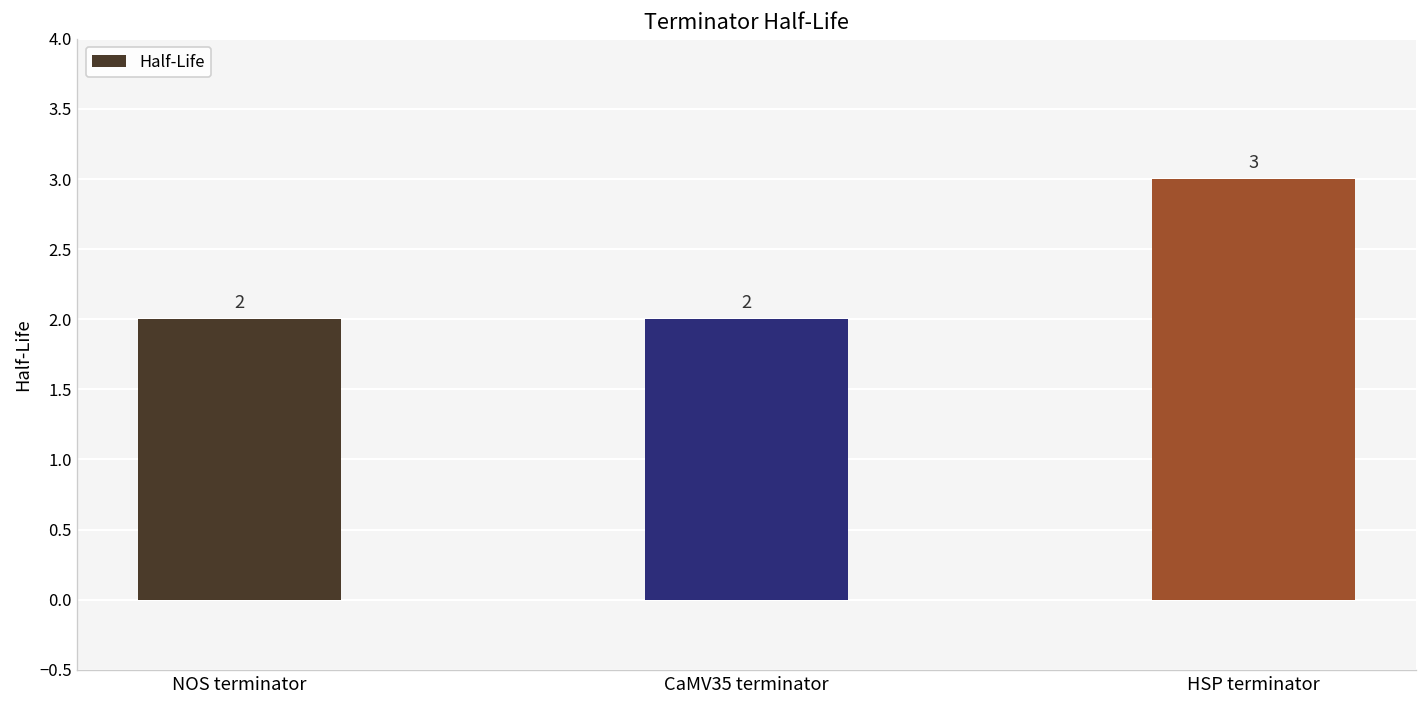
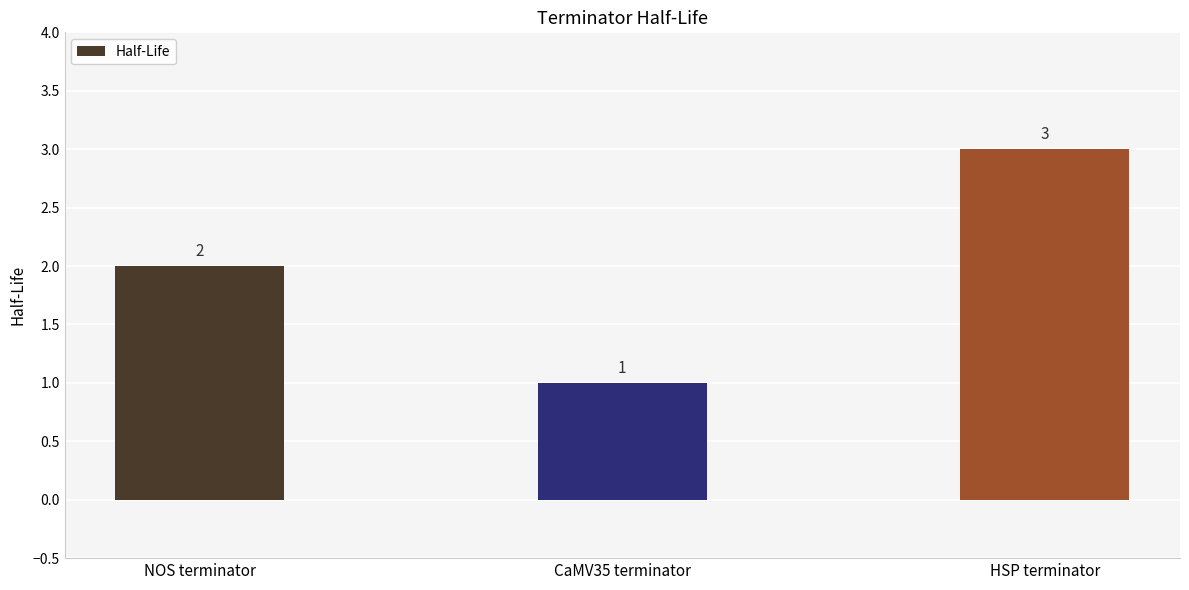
  {
    "NOS terminator": 2,
-   "CaMV35 terminator": 2,
+   "CaMV35 terminator": 1,
    "HSP terminator": 3
  }
